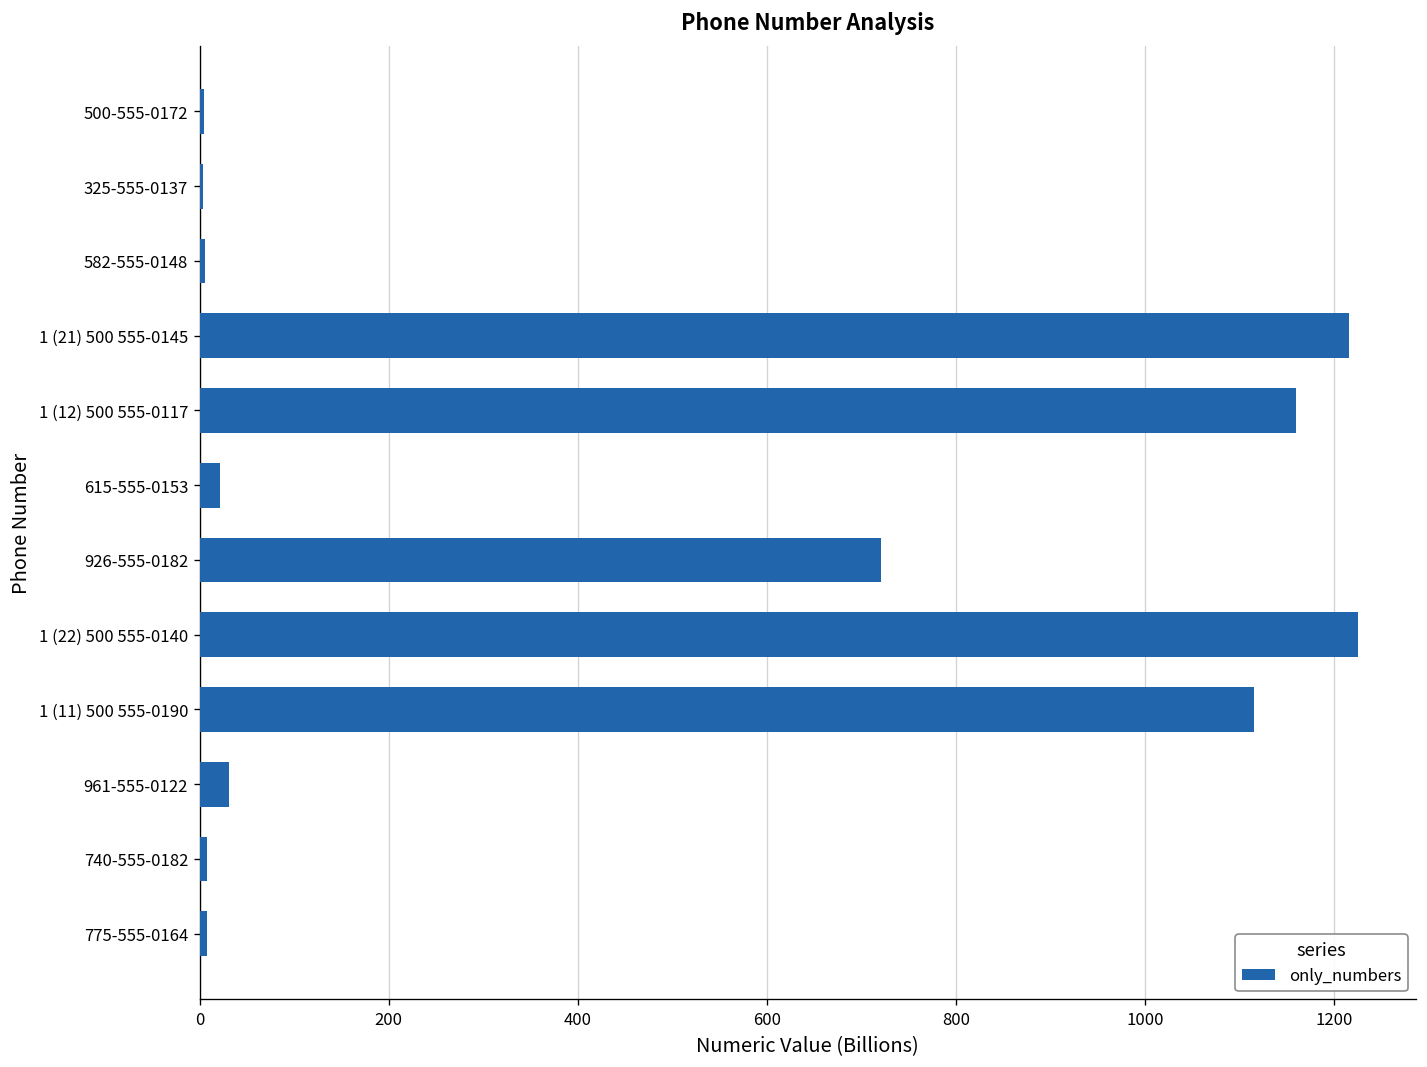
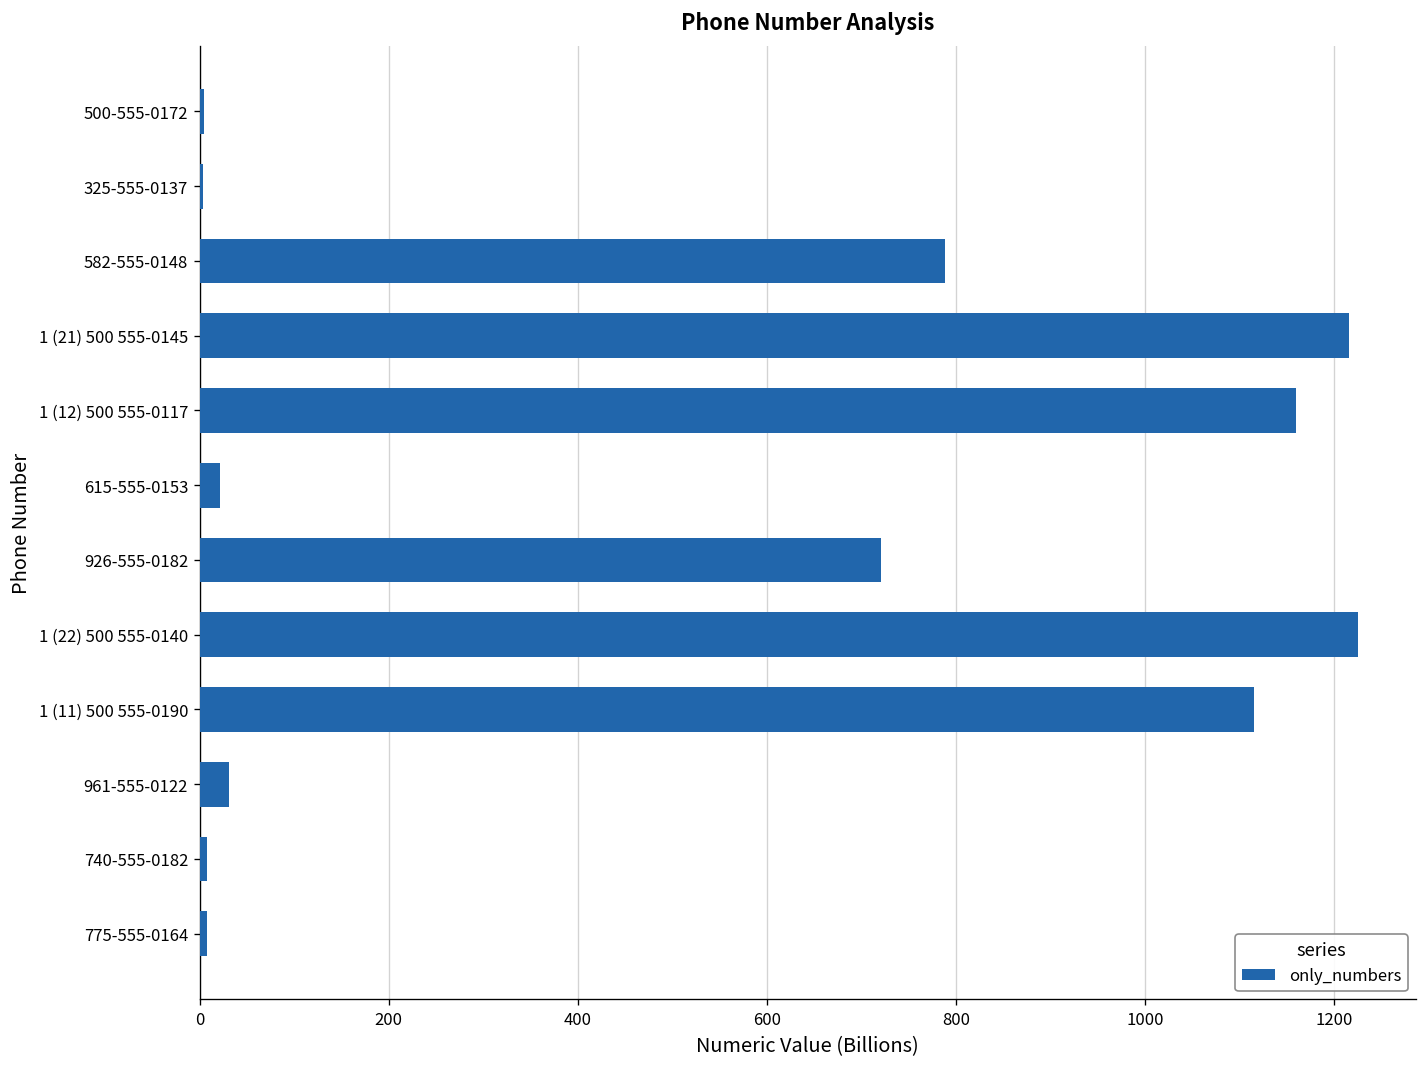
  {
    "500-555-0172": 10,
    "325-555-0137": 0,
-   "582-555-0148": 10,
+   "582-555-0148": 790,
    "1 (21) 500 555-0145": 1220,
    "1 (12) 500 555-0117": 1160,
    "615-555-0153": 20,
    "926-555-0182": 720,
    "1 (22) 500 555-0140": 1230,
    "1 (11) 500 555-0190": 1120,
    "961-555-0122": 30,
    "740-555-0182": 10,
    "775-555-0164": 10
  }
